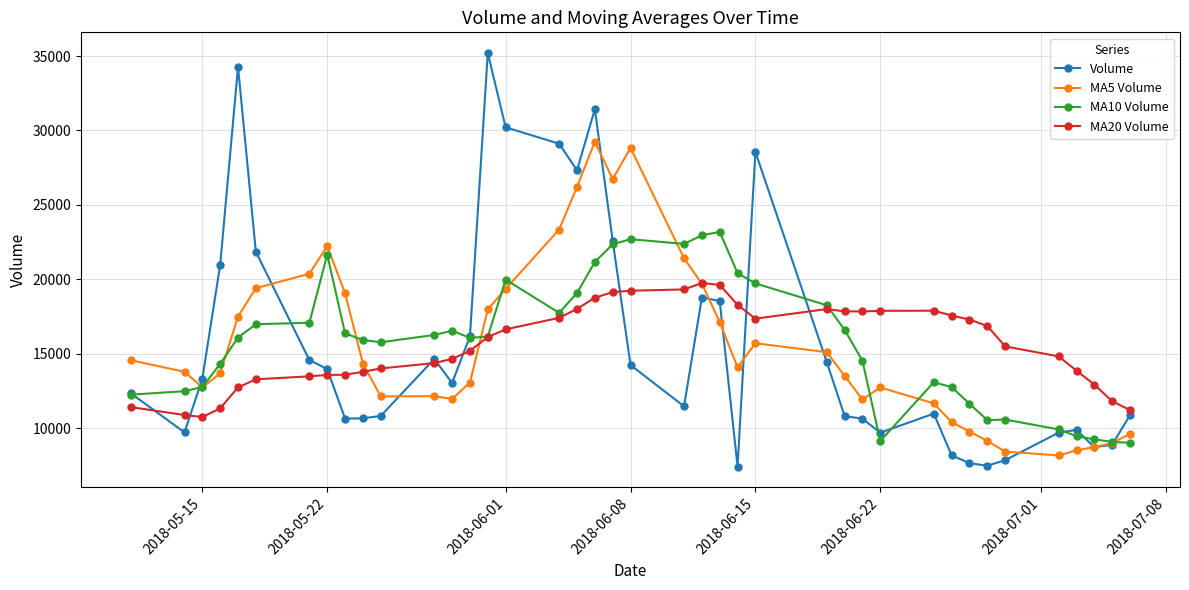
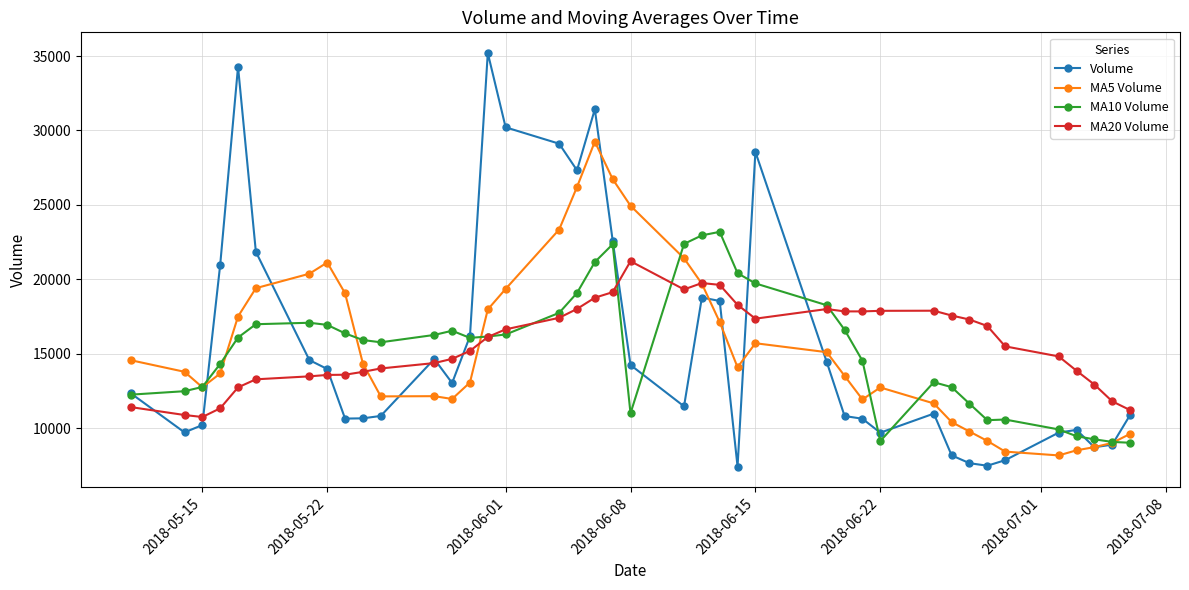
  {
    "Volume": {
-     "2018-05-15": 13300,
+     "2018-05-15": 10200,
      "2018-05-22": 14000,
      "2018-06-01": 30200,
      "2018-06-08": 14200,
      "2018-06-15": 28600,
      "2018-06-22": 9700
    },
    "MA5 Volume": {
-     "2018-05-22": 22200,
+     "2018-05-22": 21100,
      "2018-06-01": 19400,
-     "2018-06-08": 28800,
+     "2018-06-08": 24900,
      "2018-06-15": 15700,
      "2018-06-22": 12700
    },
    "MA10 Volume": {
-     "2018-05-22": 21700,
-     "2018-06-01": 20000,
-     "2018-06-08": 22700,
+     "2018-05-22": 16900,
+     "2018-06-01": 16300,
+     "2018-06-08": 11000,
      "2018-06-15": 19700,
      "2018-06-22": 9100
    },
    "MA20 Volume": {
      "2018-05-15": 10800,
      "2018-05-22": 13600,
      "2018-06-01": 16600,
-     "2018-06-08": 19200,
+     "2018-06-08": 21200,
      "2018-06-15": 17400,
      "2018-06-22": 17900
    }
  }
